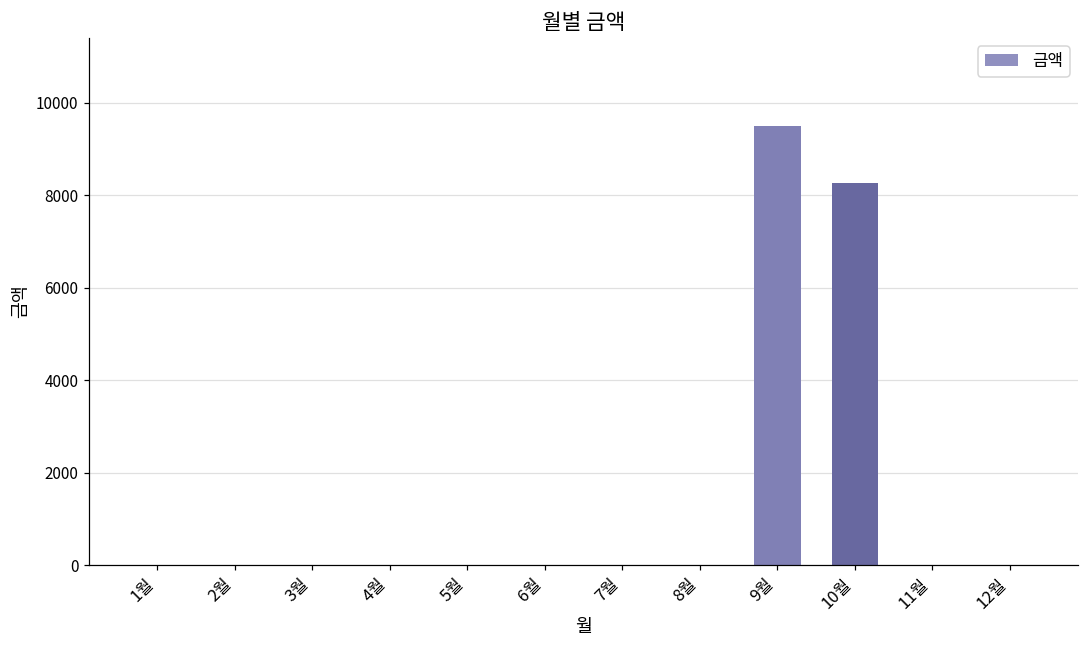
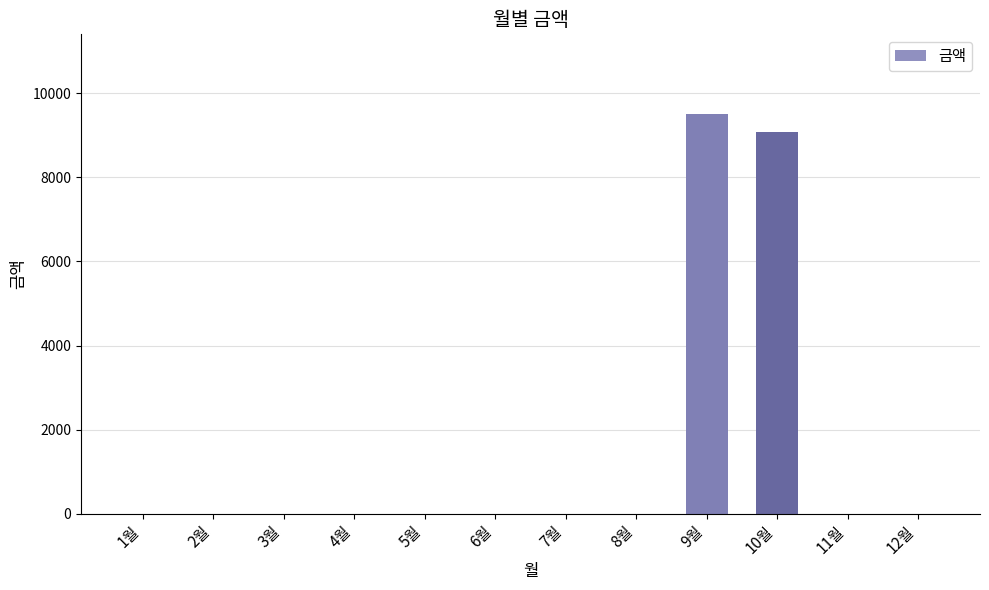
  {
    "1월": 0,
    "2월": 0,
    "3월": 0,
    "4월": 0,
    "5월": 0,
    "6월": 0,
    "7월": 0,
    "8월": 0,
    "9월": 9500,
-   "10월": 8300,
+   "10월": 9100,
    "11월": 0,
    "12월": 0
  }
